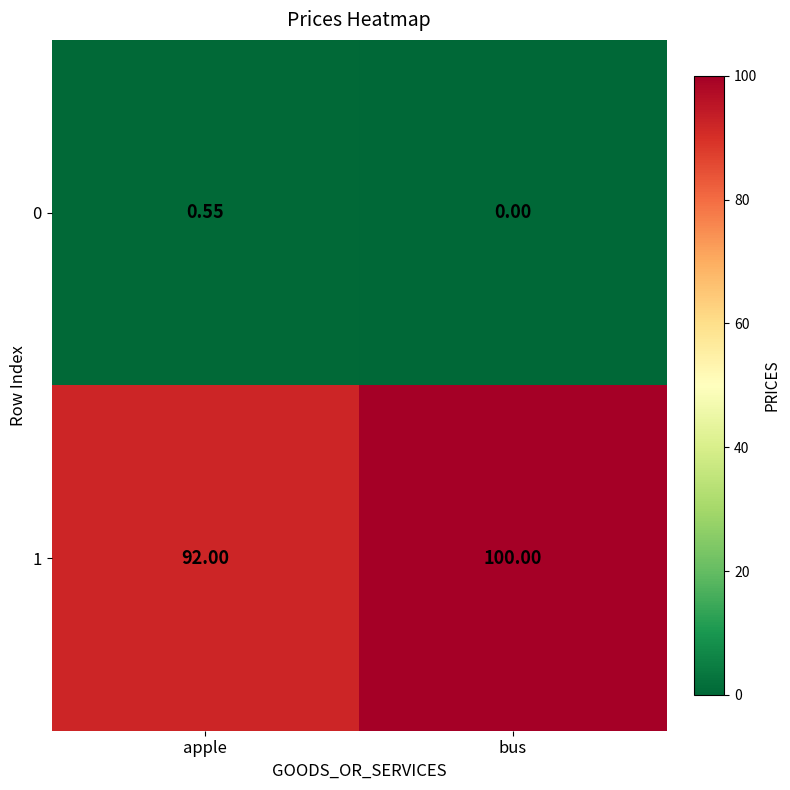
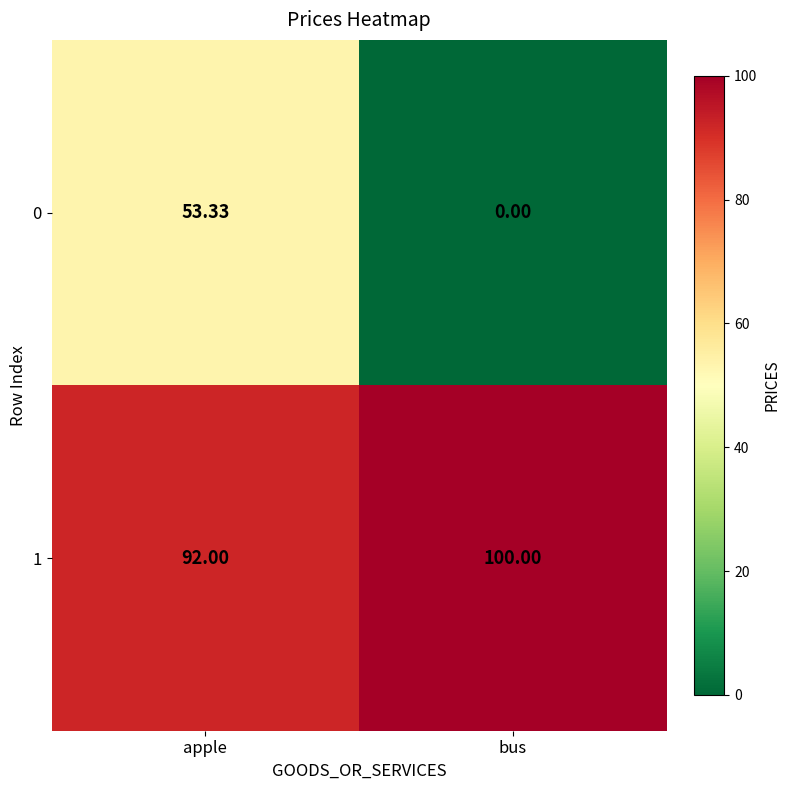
  {
    "0": {
-     "apple": 0.55,
+     "apple": 53.33,
      "bus": 0.00
    },
    "1": {
      "apple": 92.00,
      "bus": 100.00
    }
  }
